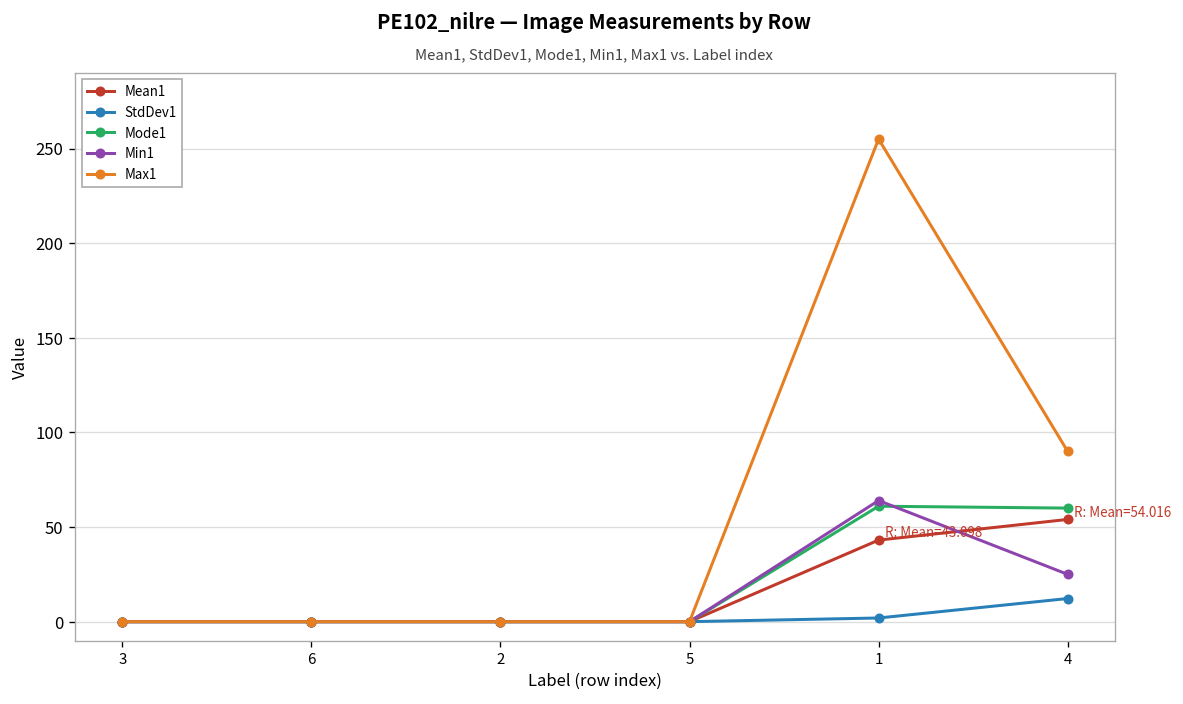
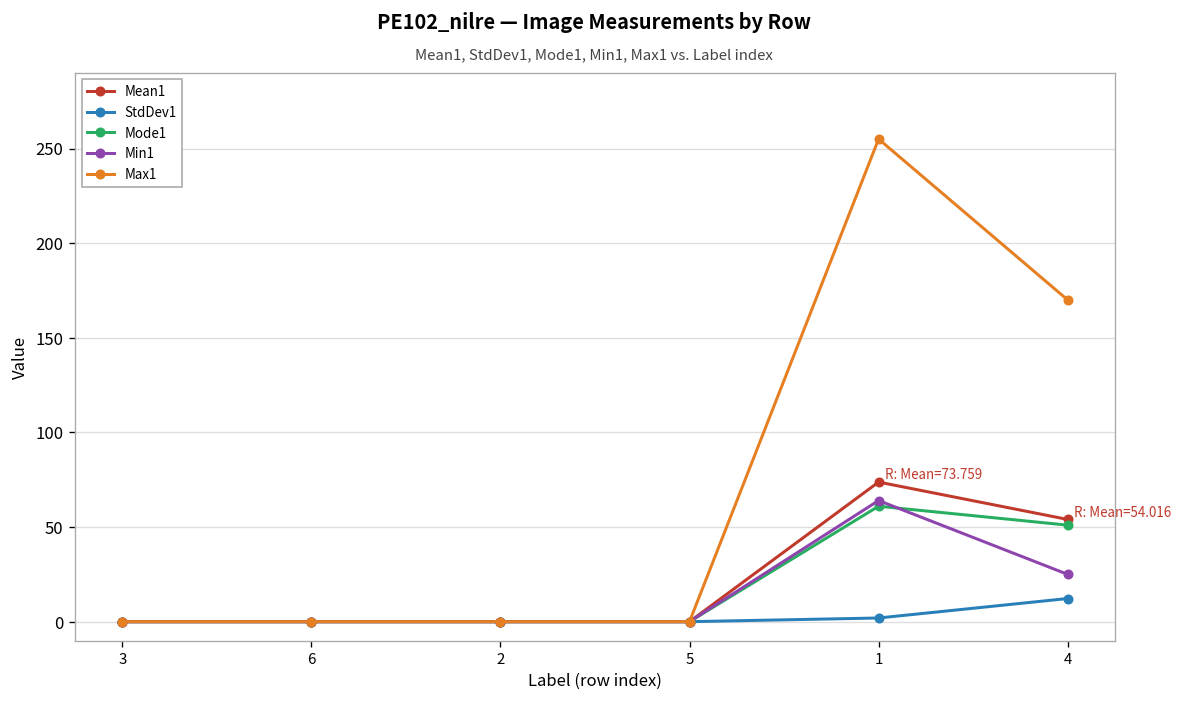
  {
    "Mean1": {
-     "1": 43.098
+     "1": 73.759
    },
    "StdDev1": {
      "1": 2,
      "4": 12
    },
    "Mode1": {
      "1": 61,
-     "4": 60
+     "4": 51
    },
    "Min1": {
      "1": 64,
      "4": 25
    },
    "Max1": {
      "1": 255,
-     "4": 90
+     "4": 170
    }
  }
